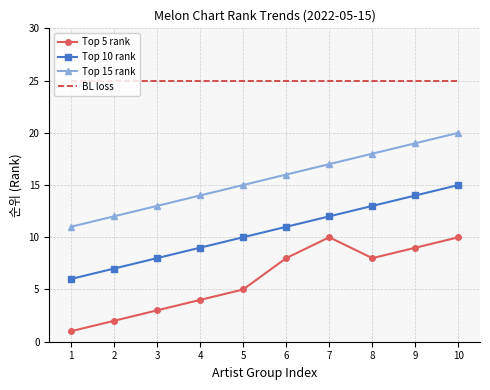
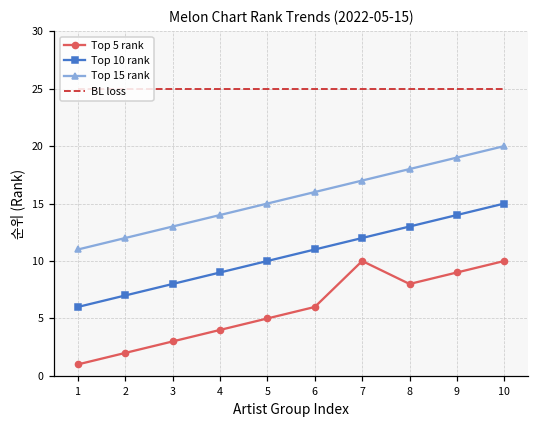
  {
    "Top 5 rank": {
      "1": 1,
      "2": 2,
      "3": 3,
      "4": 4,
      "5": 5,
-     "6": 8,
+     "6": 6,
      "7": 10,
      "8": 8,
      "9": 9,
      "10": 10
    },
    "Top 10 rank": {
      "1": 6,
      "2": 7,
      "3": 8,
      "4": 9,
      "5": 10,
      "6": 11,
      "7": 12,
      "8": 13,
      "9": 14,
      "10": 15
    },
    "Top 15 rank": {
      "1": 11,
      "2": 12,
      "3": 13,
      "4": 14,
      "5": 15,
      "6": 16,
      "7": 17,
      "8": 18,
      "9": 19,
      "10": 20
    },
    "BL loss": {
      "3": 25,
      "4": 25,
      "5": 25,
      "6": 25,
      "7": 25,
      "8": 25,
      "9": 25,
      "10": 25
    }
  }
